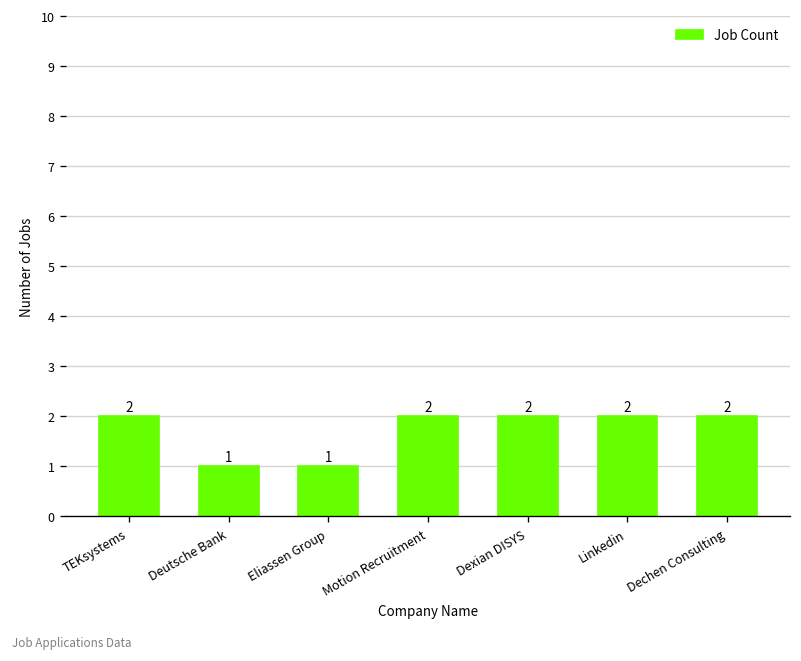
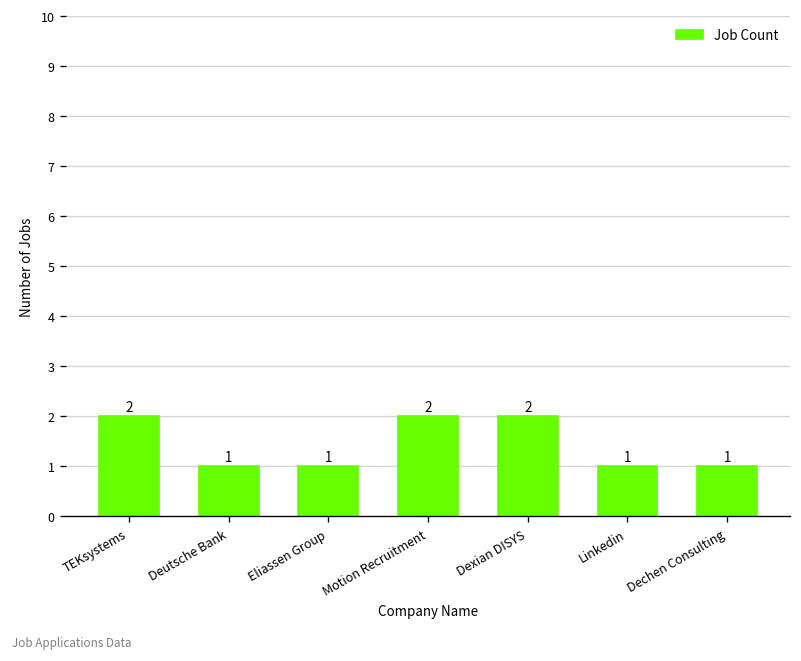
  {
    "TEKsystems": 2,
    "Deutsche Bank": 1,
    "Eliassen Group": 1,
    "Motion Recruitment": 2,
    "Dexian DISYS": 2,
-   "Linkedin": 2,
-   "Dechen Consulting": 2
+   "Linkedin": 1,
+   "Dechen Consulting": 1
  }
